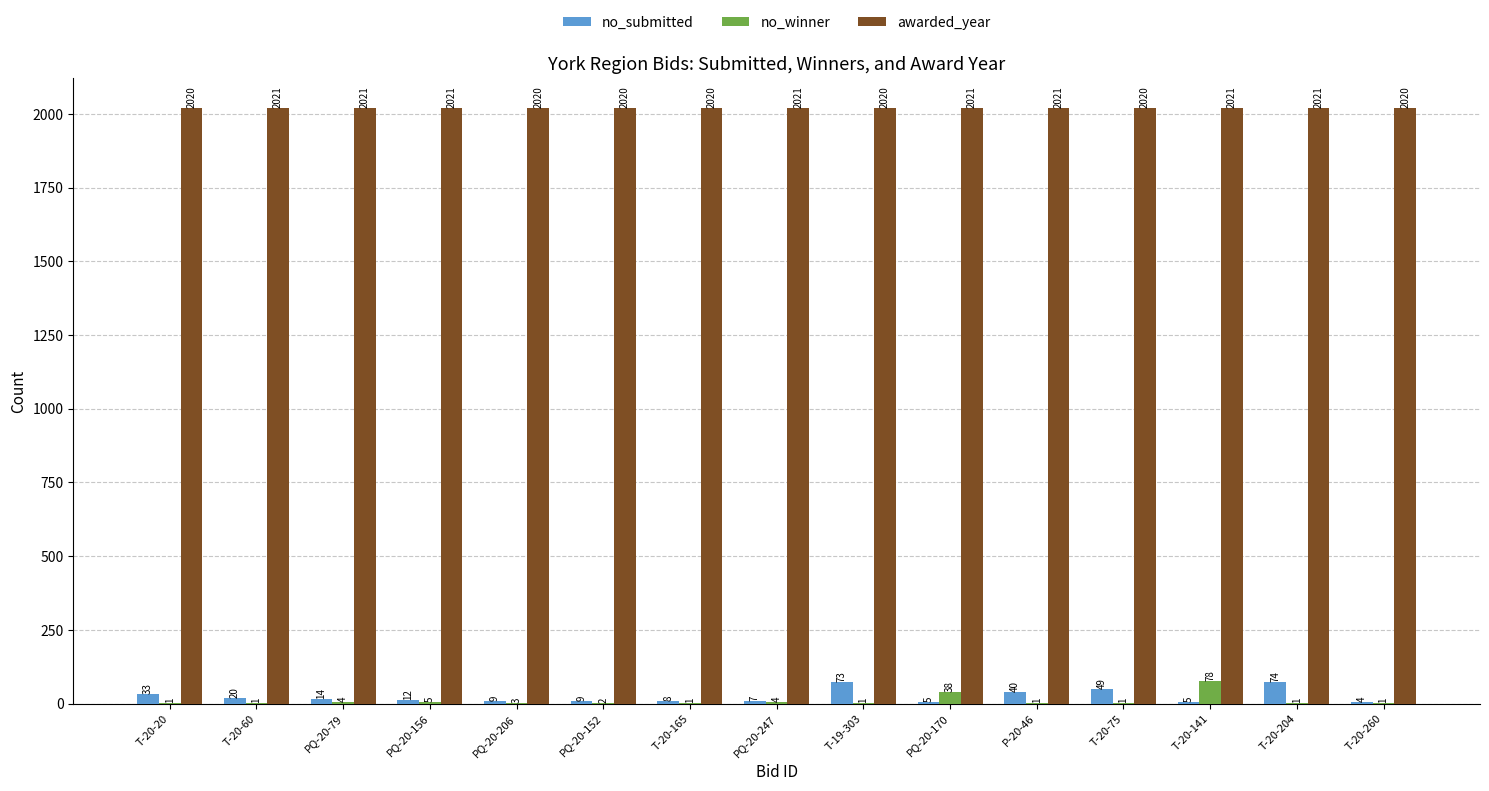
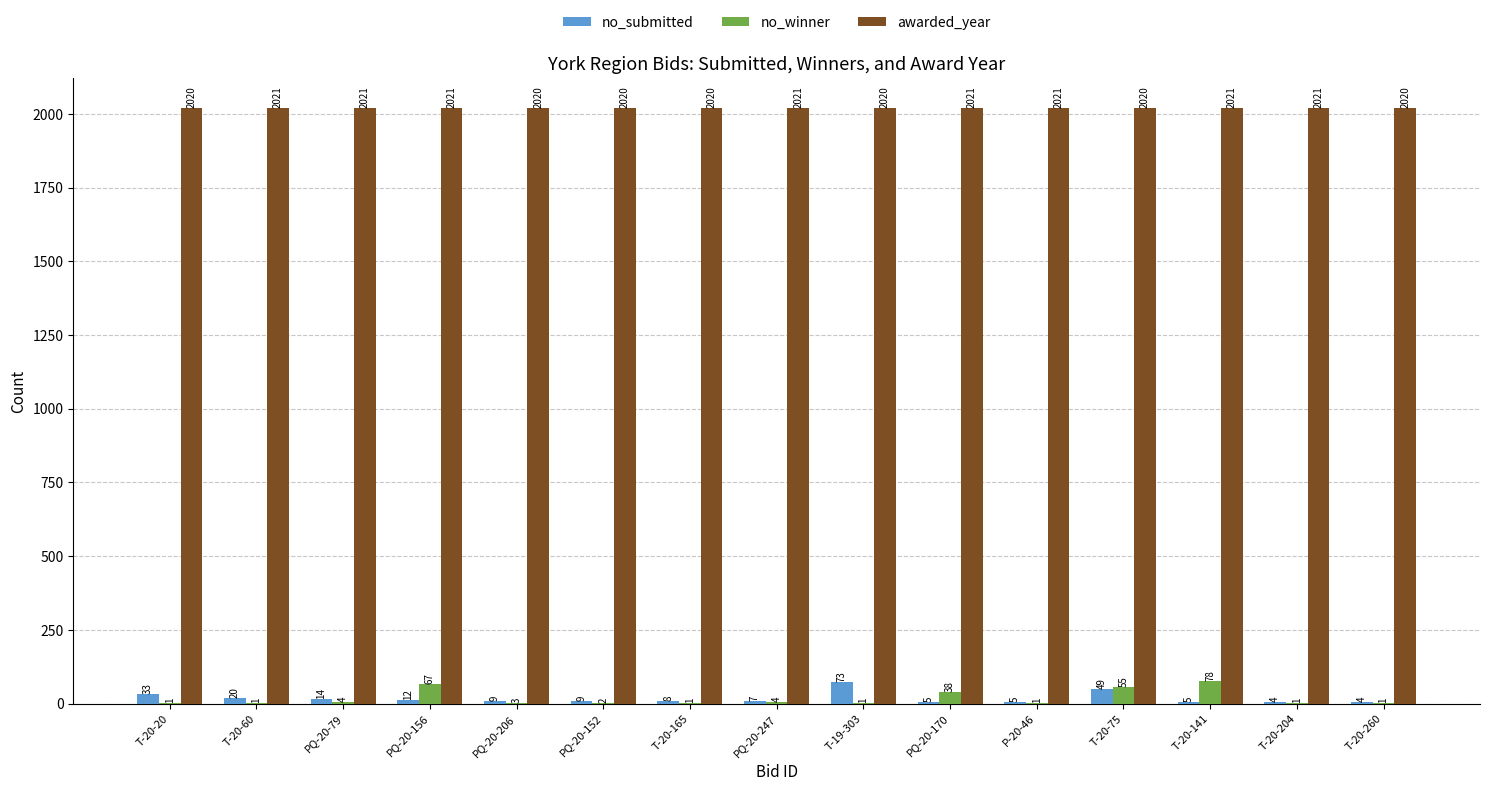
  {
    "no_submitted": {
      "T-20-20": 33,
      "T-20-60": 20,
      "PQ-20-79": 14,
      "PQ-20-156": 12,
      "PQ-20-206": 9,
      "PQ-20-152": 9,
      "T-20-165": 8,
      "PQ-20-247": 7,
      "T-19-303": 73,
      "PQ-20-170": 5,
-     "P-20-46": 40,
+     "P-20-46": 5,
      "T-20-75": 49,
      "T-20-141": 5,
-     "T-20-204": 74,
+     "T-20-204": 4,
      "T-20-260": 4
    },
    "no_winner": {
      "T-20-20": 1,
      "T-20-60": 1,
      "PQ-20-79": 4,
-     "PQ-20-156": 5,
+     "PQ-20-156": 67,
      "PQ-20-206": 3,
      "PQ-20-152": 2,
      "T-20-165": 1,
      "PQ-20-247": 4,
      "T-19-303": 1,
      "PQ-20-170": 38,
      "P-20-46": 1,
-     "T-20-75": 1,
+     "T-20-75": 55,
      "T-20-141": 78,
      "T-20-204": 1,
      "T-20-260": 1
    },
    "awarded_year": {
      "T-20-20": 2020,
      "T-20-60": 2021,
      "PQ-20-79": 2021,
      "PQ-20-156": 2021,
      "PQ-20-206": 2020,
      "PQ-20-152": 2020,
      "T-20-165": 2020,
      "PQ-20-247": 2021,
      "T-19-303": 2020,
      "PQ-20-170": 2021,
      "P-20-46": 2021,
      "T-20-75": 2020,
      "T-20-141": 2021,
      "T-20-204": 2021,
      "T-20-260": 2020
    }
  }
